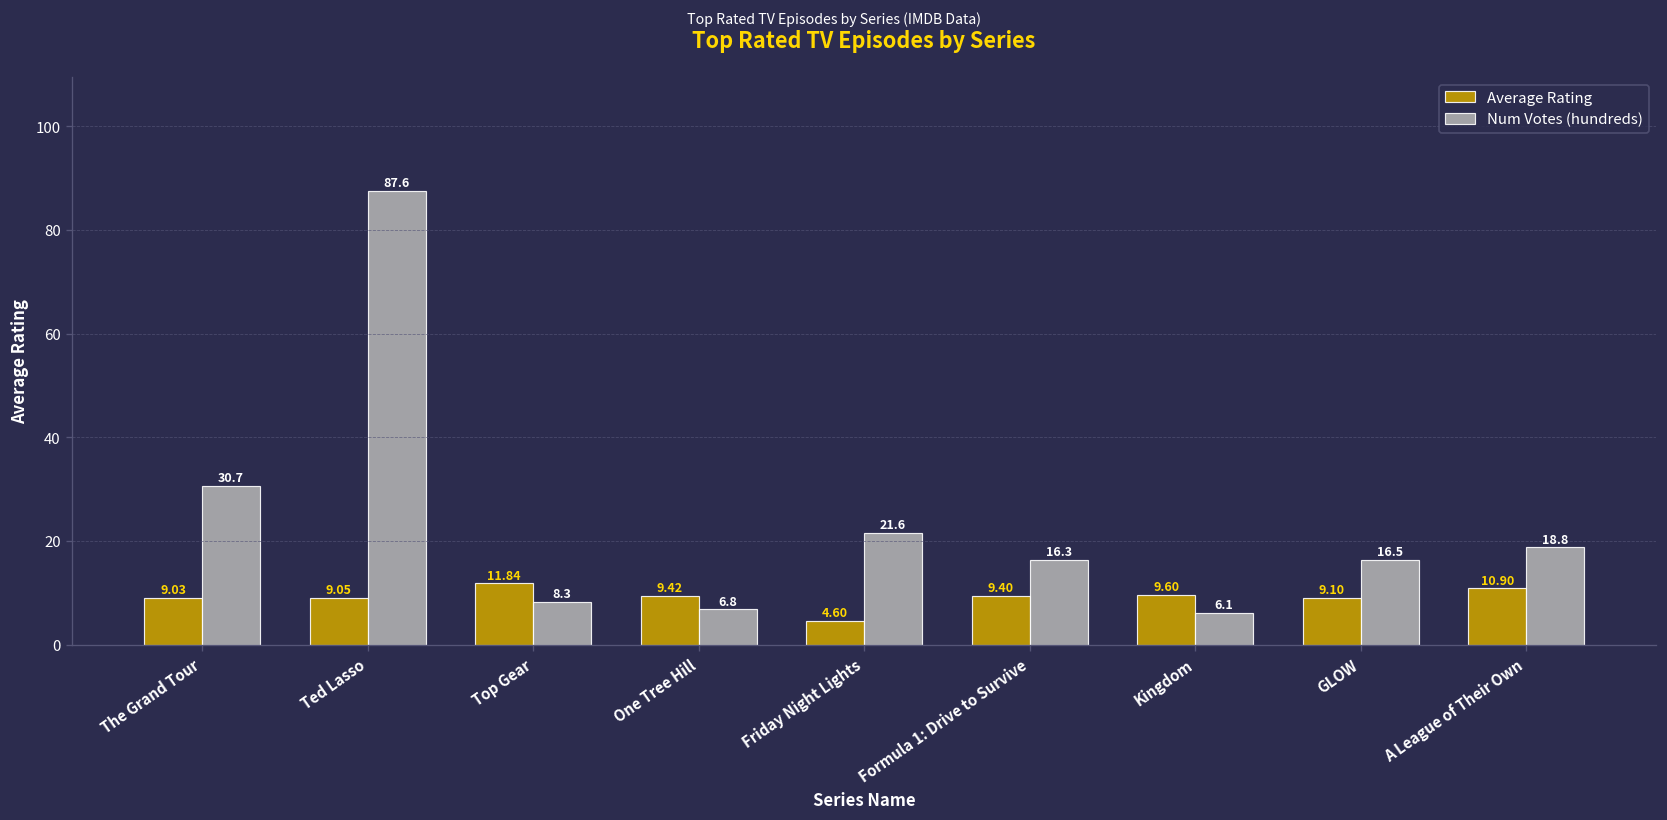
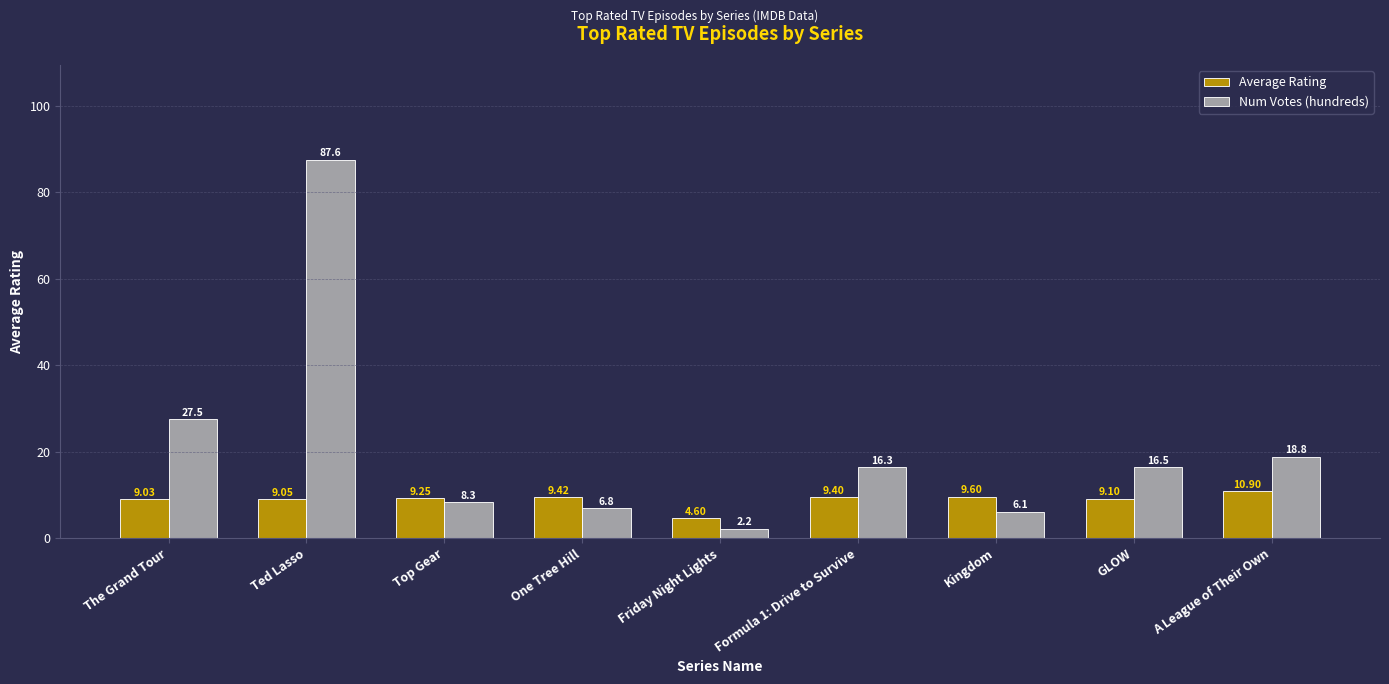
  {
    "Average Rating": {
      "The Grand Tour": 9.03,
      "Ted Lasso": 9.05,
-     "Top Gear": 11.84,
+     "Top Gear": 9.25,
      "One Tree Hill": 9.42,
      "Friday Night Lights": 4.60,
      "Formula 1: Drive to Survive": 9.40,
      "Kingdom": 9.60,
      "GLOW": 9.10,
      "A League of Their Own": 10.90
    },
    "Num Votes (hundreds)": {
-     "The Grand Tour": 30.7,
+     "The Grand Tour": 27.5,
      "Ted Lasso": 87.6,
      "Top Gear": 8.3,
      "One Tree Hill": 6.8,
-     "Friday Night Lights": 21.6,
+     "Friday Night Lights": 2.2,
      "Formula 1: Drive to Survive": 16.3,
      "Kingdom": 6.1,
      "GLOW": 16.5,
      "A League of Their Own": 18.8
    }
  }
